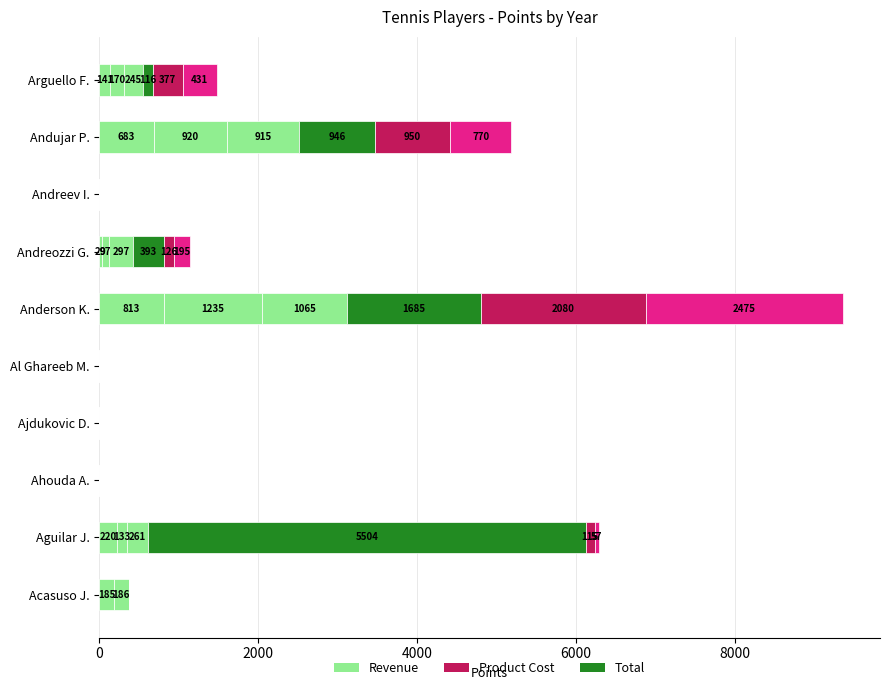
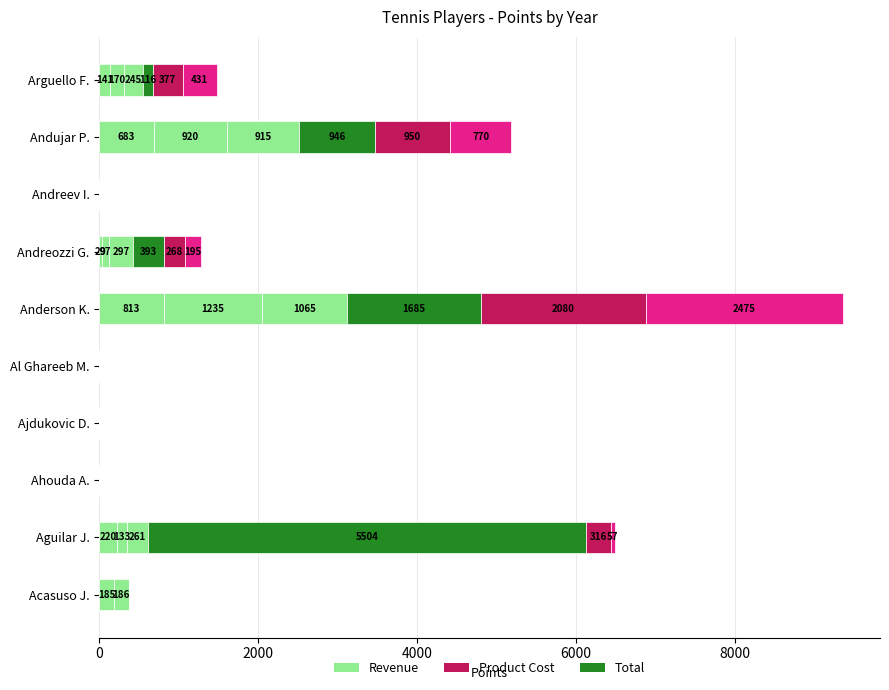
  {
    "Total": {
      "Andujar P.": 946,
      "Andreozzi G.": 393,
      "Anderson K.": 1685,
      "Aguilar J.": 5504
    },
    "Product Cost": {
      "Arguello F.": 377,
      "Andujar P.": 950,
-     "Andreozzi G.": 126,
+     "Andreozzi G.": 268,
      "Anderson K.": 2080,
-     "Aguilar J.": 115
+     "Aguilar J.": 316
    }
  }
